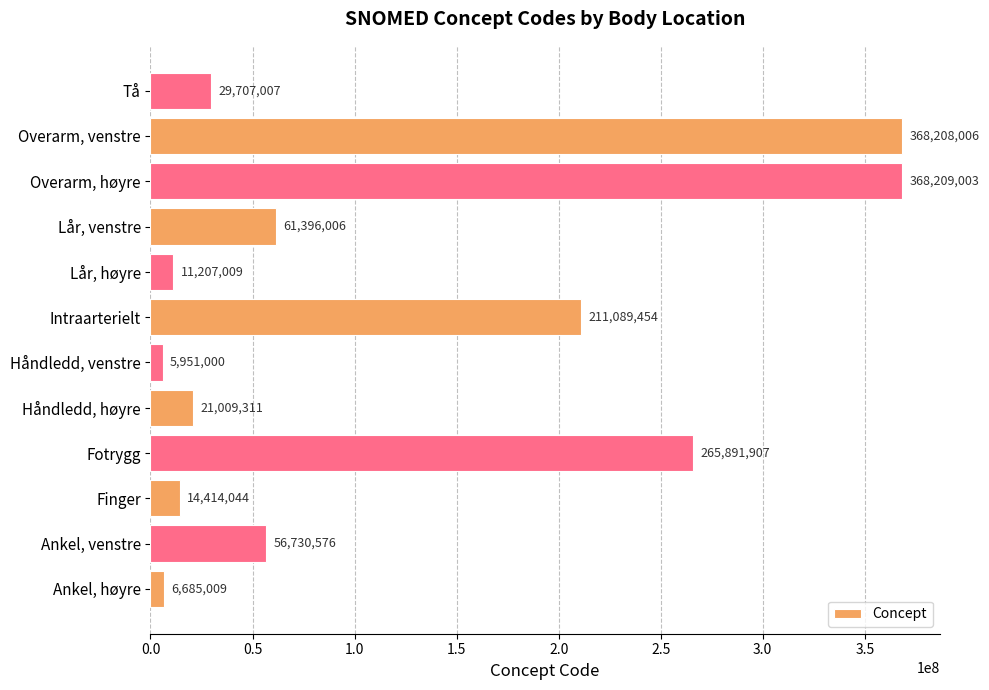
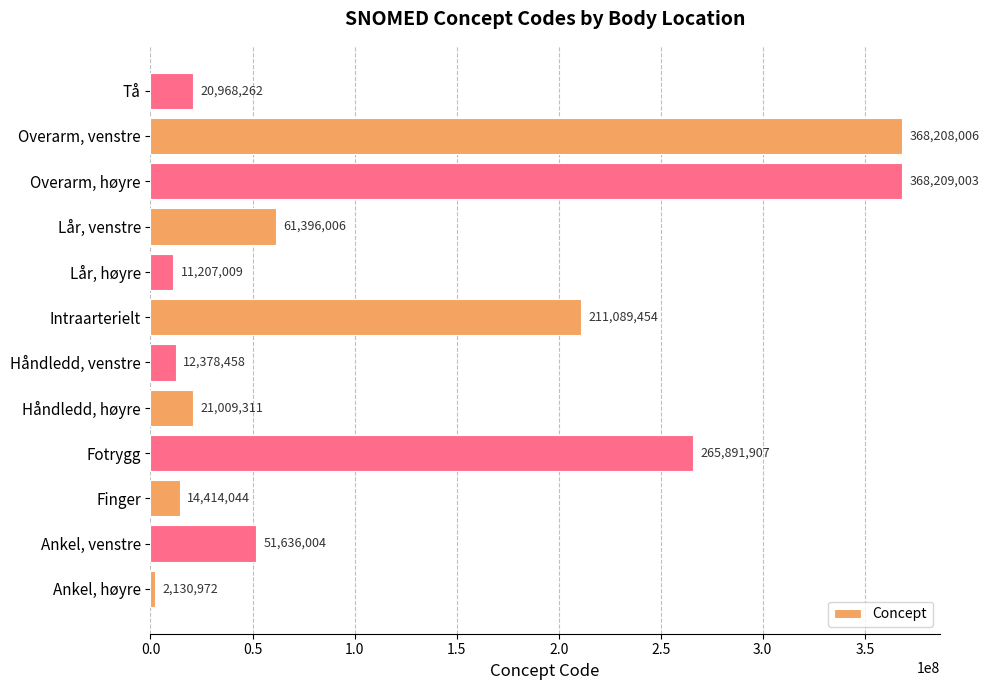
  {
-   "Tå": "29,707,007",
+   "Tå": "20,968,262",
    "Overarm, venstre": "368,208,006",
    "Overarm, høyre": "368,209,003",
    "Lår, venstre": "61,396,006",
    "Lår, høyre": "11,207,009",
    "Intraarterielt": "211,089,454",
-   "Håndledd, venstre": "5,951,000",
+   "Håndledd, venstre": "12,378,458",
    "Håndledd, høyre": "21,009,311",
    "Fotrygg": "265,891,907",
    "Finger": "14,414,044",
-   "Ankel, venstre": "56,730,576",
-   "Ankel, høyre": "6,685,009"
+   "Ankel, venstre": "51,636,004",
+   "Ankel, høyre": "2,130,972"
  }
